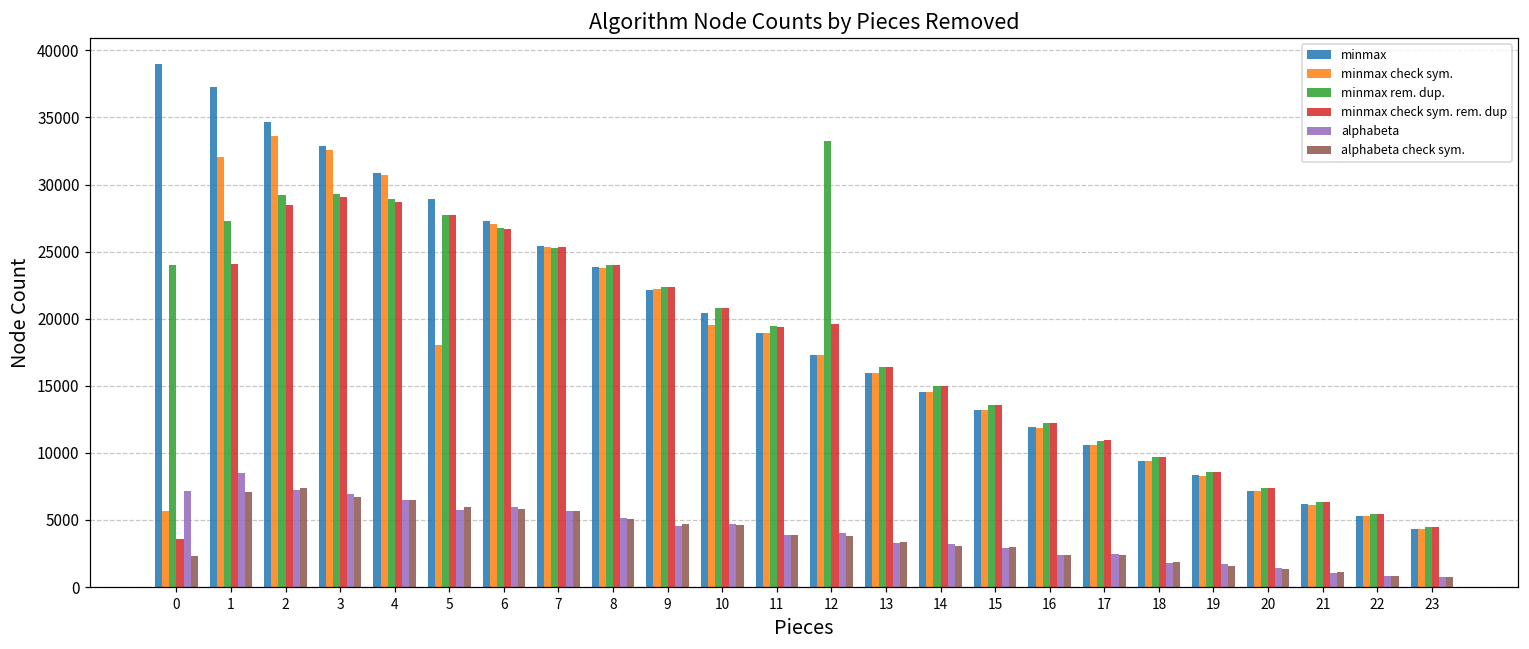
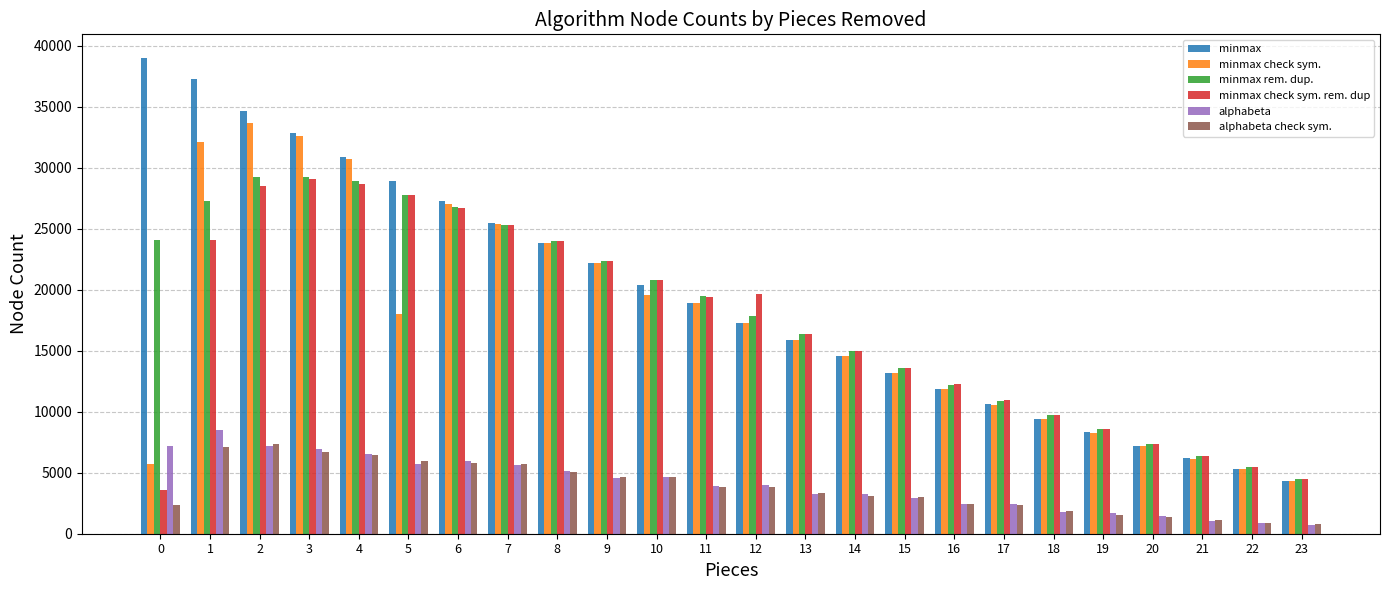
  {
    "minmax": {
      "0": 39000,
      "1": 37300,
      "2": 34700,
      "3": 32900,
      "4": 30800,
      "5": 28900,
      "6": 27300,
      "7": 25400,
      "8": 23800,
      "9": 22200,
      "10": 20400,
      "11": 18900,
      "12": 17300,
      "13": 15900,
      "14": 14600,
      "15": 13200,
      "16": 11900,
      "17": 10600,
      "18": 9400,
      "19": 8300,
      "20": 7200,
      "21": 6200,
      "22": 5300,
      "23": 4400
    },
    "minmax check sym.": {
      "0": 5700,
      "1": 32100,
      "2": 33600,
      "3": 32600,
      "4": 30700,
      "5": 18000,
      "6": 27100,
      "7": 25400,
      "8": 23800,
      "9": 22200,
      "10": 19500,
      "11": 18900,
      "12": 17300,
      "13": 15900,
      "14": 14600,
      "15": 13200,
      "16": 11900,
      "17": 10600,
      "18": 9400,
      "19": 8300,
      "20": 7200,
      "21": 6200,
      "22": 5300,
      "23": 4400
    },
    "minmax rem. dup.": {
      "0": 24000,
      "1": 27300,
      "2": 29300,
      "3": 29300,
      "4": 28900,
      "5": 27700,
      "6": 26800,
      "7": 25300,
      "8": 24000,
      "9": 22400,
      "10": 20800,
      "11": 19500,
-     "12": 33200,
+     "12": 17800,
      "13": 16400,
      "14": 15000,
      "15": 13600,
      "16": 12200,
      "17": 10900,
      "18": 9700,
      "19": 8600,
      "20": 7400,
      "21": 6400,
      "22": 5500,
      "23": 4500
    },
    "minmax check sym. rem. dup": {
      "0": 3600,
      "1": 24100,
      "2": 28500,
      "3": 29000,
      "4": 28700,
      "5": 27700,
      "6": 26700,
      "7": 25300,
      "8": 24000,
      "9": 22400,
      "10": 20800,
      "11": 19400,
      "12": 19600,
      "13": 16400,
      "14": 15000,
      "15": 13600,
      "16": 12200,
      "17": 11000,
      "18": 9700,
      "19": 8600,
      "20": 7400,
      "21": 6400,
      "22": 5500,
      "23": 4500
    },
    "alphabeta": {
      "0": 7200,
      "1": 8500,
      "2": 7200,
      "3": 7000,
      "4": 6500,
      "5": 5700,
      "6": 6000,
      "7": 5700,
      "8": 5100,
      "9": 4600,
      "10": 4700,
      "11": 3900,
      "12": 4000,
      "13": 3300,
      "14": 3200,
      "15": 2900,
      "16": 2400,
      "17": 2400,
      "18": 1800,
      "19": 1700,
      "20": 1400,
      "21": 1100,
      "22": 900,
      "23": 700
    },
    "alphabeta check sym.": {
      "0": 2300,
      "1": 7100,
      "2": 7400,
      "3": 6700,
      "4": 6500,
      "5": 6000,
      "6": 5800,
      "7": 5700,
      "8": 5100,
      "9": 4700,
      "10": 4600,
      "11": 3900,
      "12": 3800,
      "13": 3300,
      "14": 3100,
      "15": 3000,
      "16": 2400,
      "17": 2400,
      "18": 1900,
      "19": 1600,
      "20": 1400,
      "21": 1200,
      "22": 900,
      "23": 800
    }
  }
